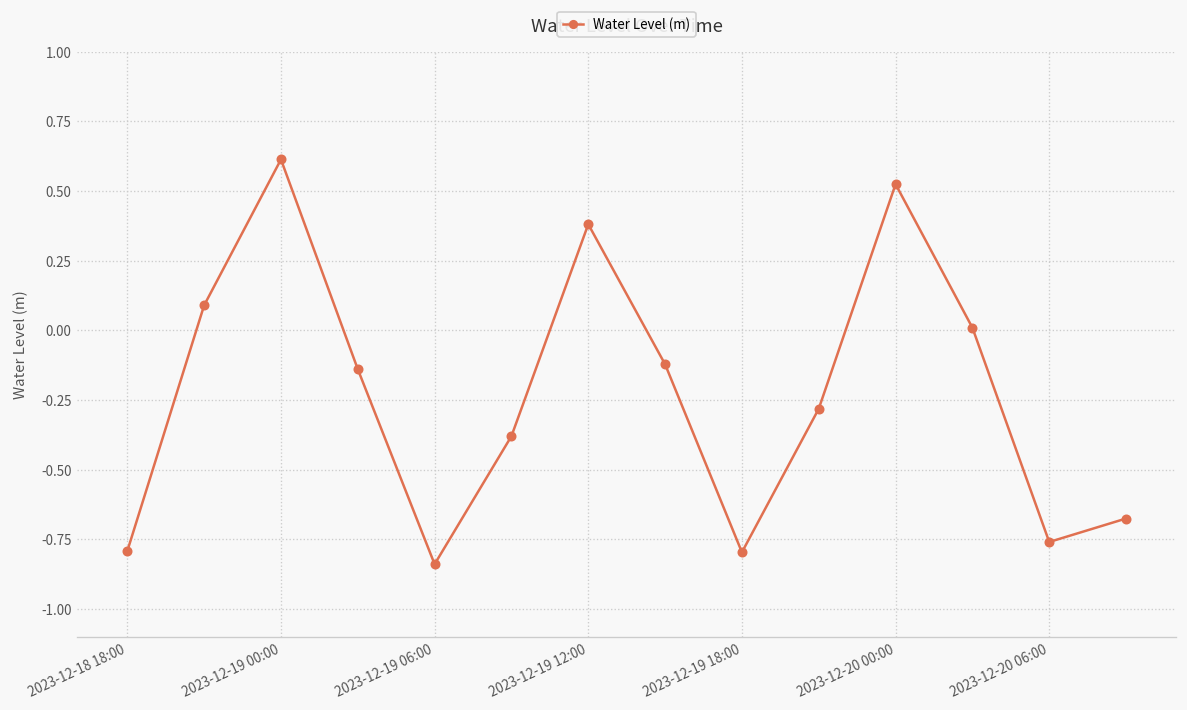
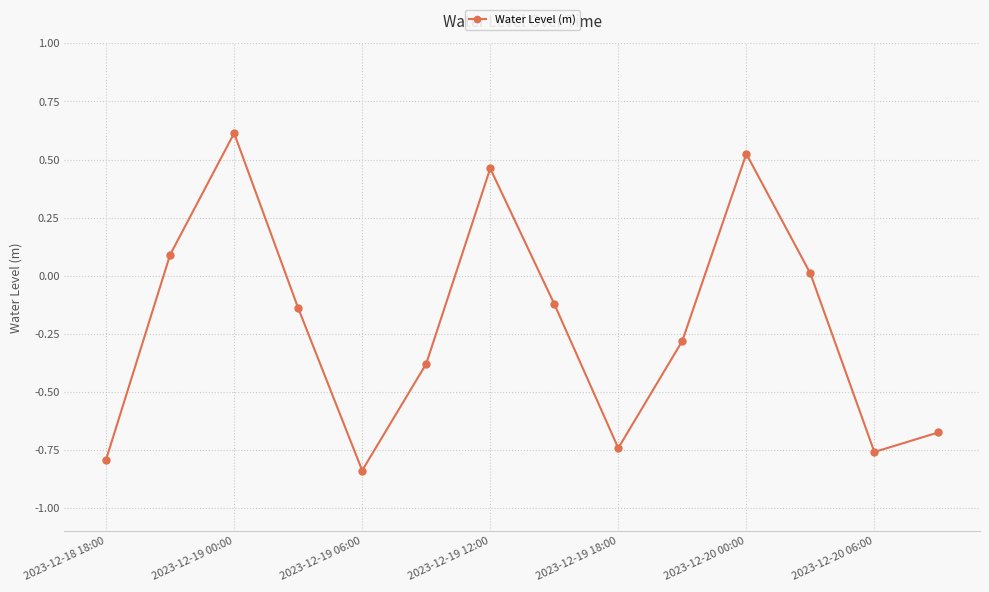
  {
    "2023-12-18 18:00": -0.79,
    "2023-12-19 00:00": 0.61,
    "2023-12-19 06:00": -0.84,
-   "2023-12-19 12:00": 0.38,
-   "2023-12-19 18:00": -0.80,
+   "2023-12-19 12:00": 0.46,
+   "2023-12-19 18:00": -0.74,
    "2023-12-20 00:00": 0.52,
    "2023-12-20 06:00": -0.76
  }
